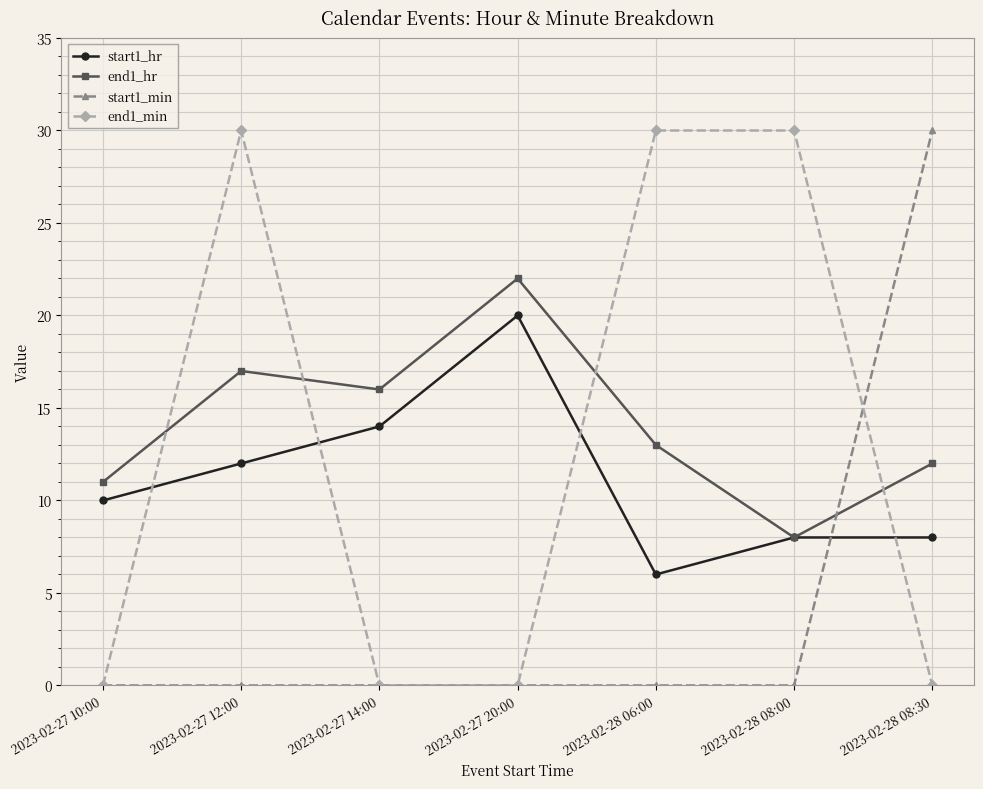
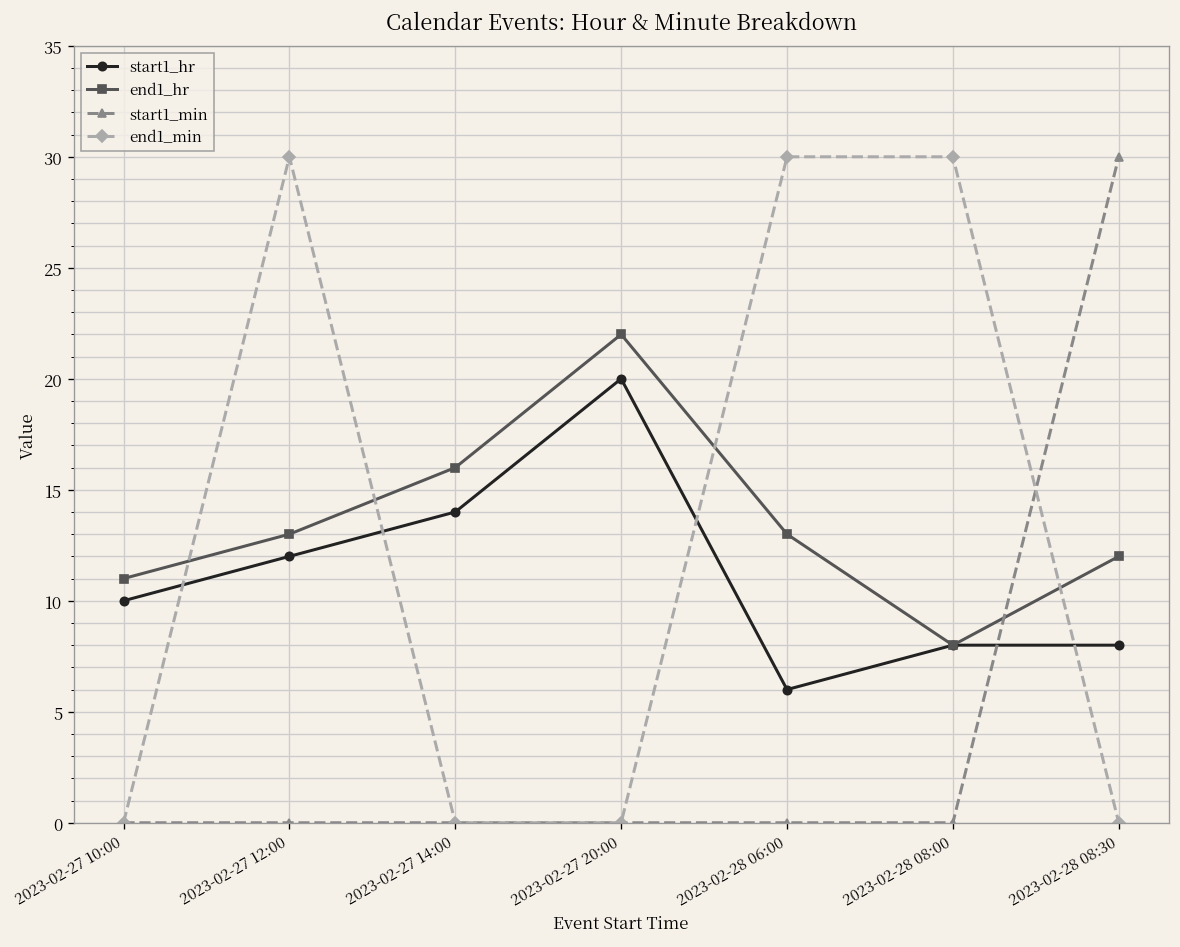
  {
    "start1_hr": {
      "2023-02-27 10:00": 10,
      "2023-02-27 12:00": 12,
      "2023-02-27 14:00": 14,
      "2023-02-27 20:00": 20,
      "2023-02-28 06:00": 6,
      "2023-02-28 08:30": 8
    },
    "end1_hr": {
      "2023-02-27 10:00": 11,
-     "2023-02-27 12:00": 17,
+     "2023-02-27 12:00": 13,
      "2023-02-27 14:00": 16,
      "2023-02-27 20:00": 22,
      "2023-02-28 06:00": 13,
      "2023-02-28 08:30": 12
    }
  }
